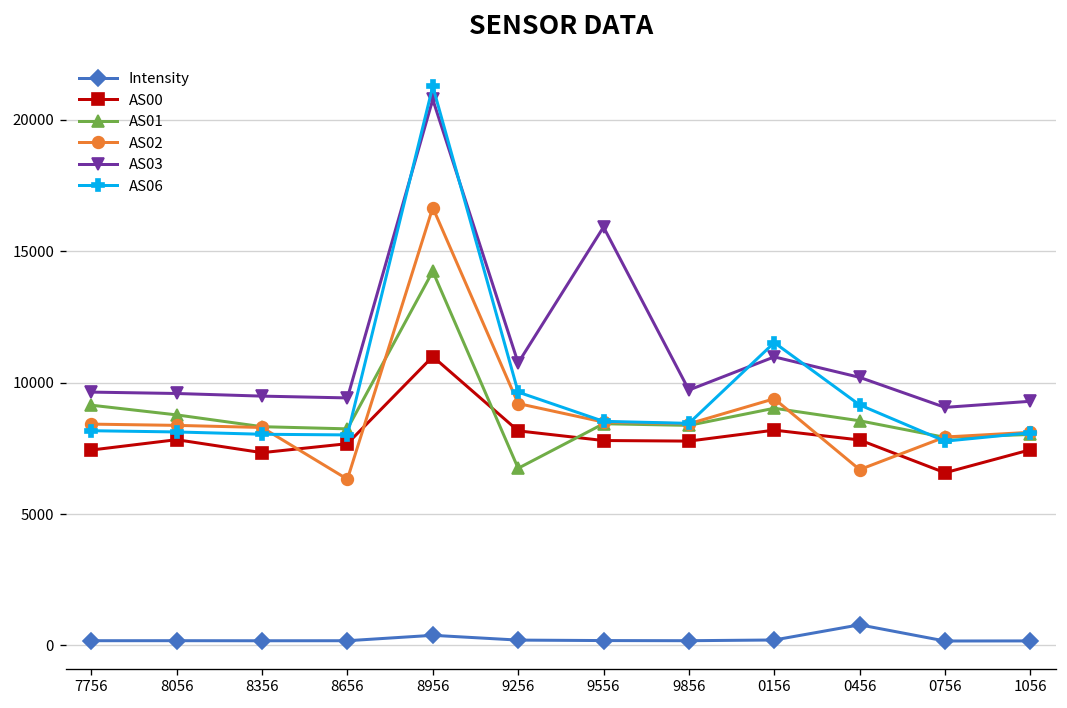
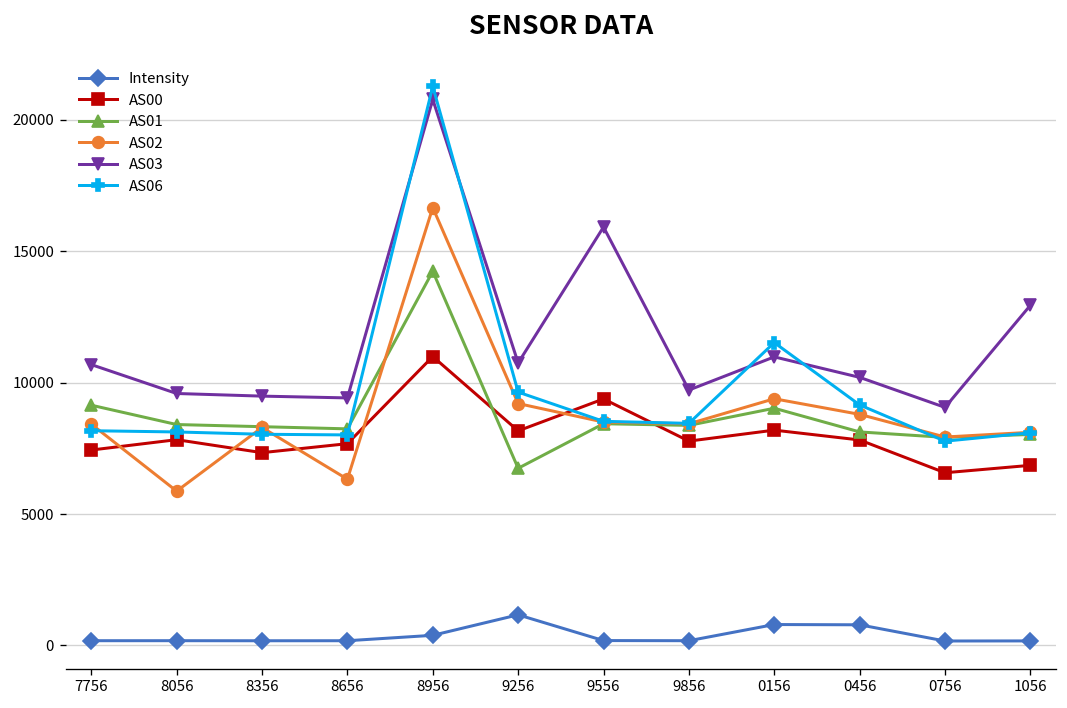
  {
    "Intensity": {
      "7756": 200,
      "8056": 200,
      "8356": 200,
      "8656": 200,
      "8956": 400,
-     "9256": 200,
+     "9256": 1200,
      "9556": 200,
      "9856": 200,
-     "0156": 200,
+     "0156": 800,
      "0456": 800,
      "0756": 200,
      "1056": 200
    },
    "AS00": {
      "7756": 7400,
      "8056": 7800,
      "8356": 7300,
      "8656": 7700,
      "8956": 11000,
      "9256": 8200,
-     "9556": 7800,
+     "9556": 9400,
      "9856": 7800,
      "0156": 8200,
      "0456": 7800,
      "0756": 6600,
-     "1056": 7400
+     "1056": 6900
    },
    "AS01": {
      "7756": 9100,
-     "8056": 8800,
+     "8056": 8400,
      "8656": 8200,
      "8956": 14200,
      "9256": 6700,
      "0156": 9000,
-     "0456": 8500
+     "0456": 8100
    },
    "AS02": {
      "7756": 8400,
-     "8056": 8400,
+     "8056": 5900,
      "8656": 6300,
      "8956": 16700,
      "9256": 9200,
      "0156": 9400,
-     "0456": 6700
+     "0456": 8800
    },
    "AS03": {
-     "7756": 9600,
+     "7756": 10700,
      "8056": 9600,
      "8356": 9500,
      "8656": 9400,
      "8956": 20800,
      "9256": 10700,
      "9556": 15900,
      "9856": 9700,
      "0156": 11000,
      "0456": 10200,
      "0756": 9100,
-     "1056": 9300
+     "1056": 12900
    },
    "AS06": {
      "7756": 8200,
      "8056": 8100,
      "8356": 8000,
      "8656": 8000,
      "8956": 21300,
      "9256": 9600,
      "0156": 11500,
      "0456": 9200,
      "0756": 7800
    }
  }
